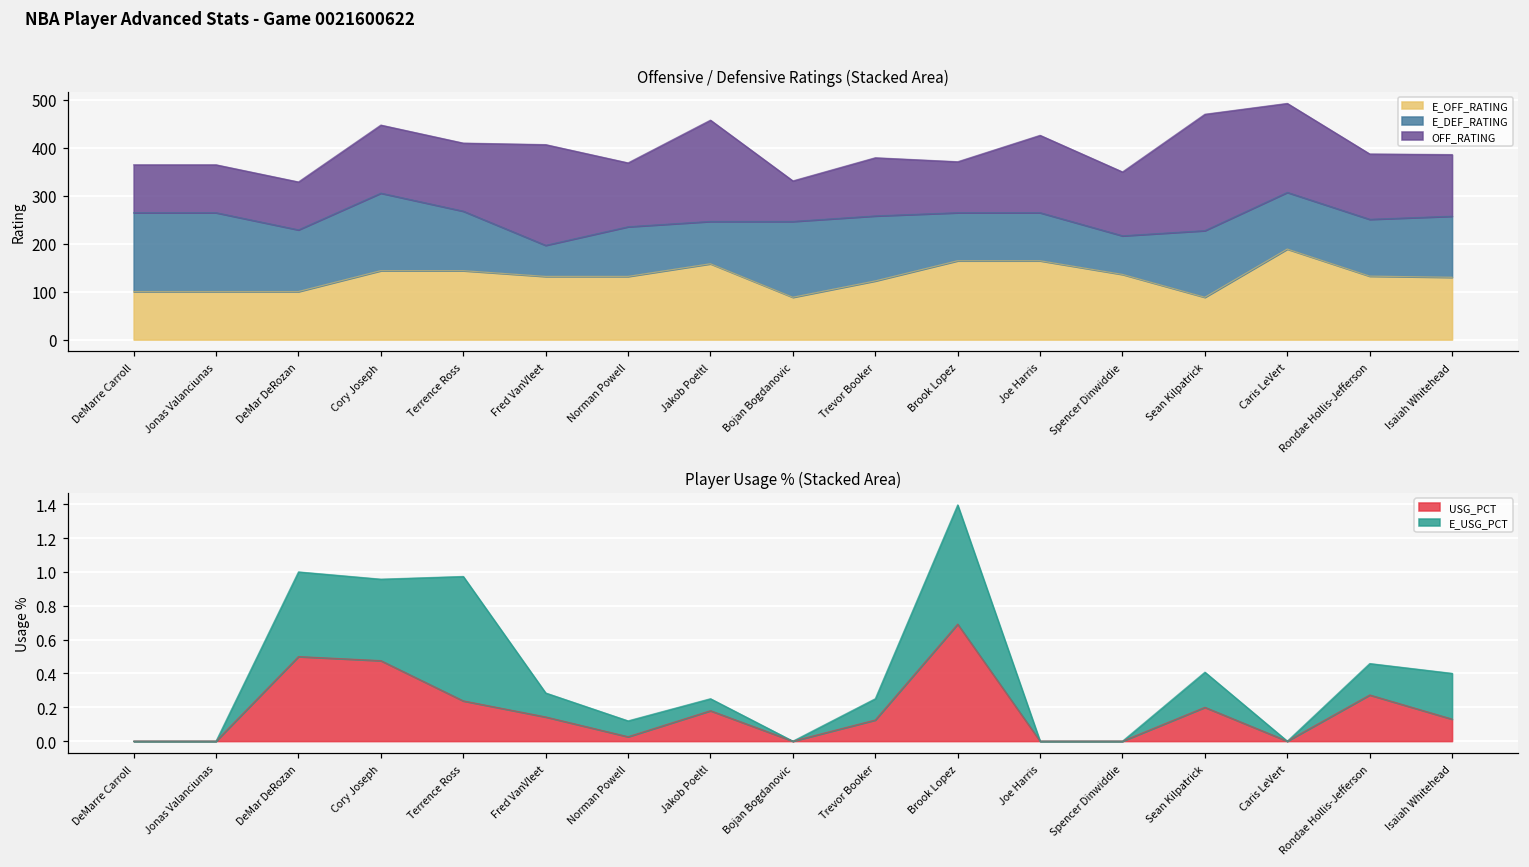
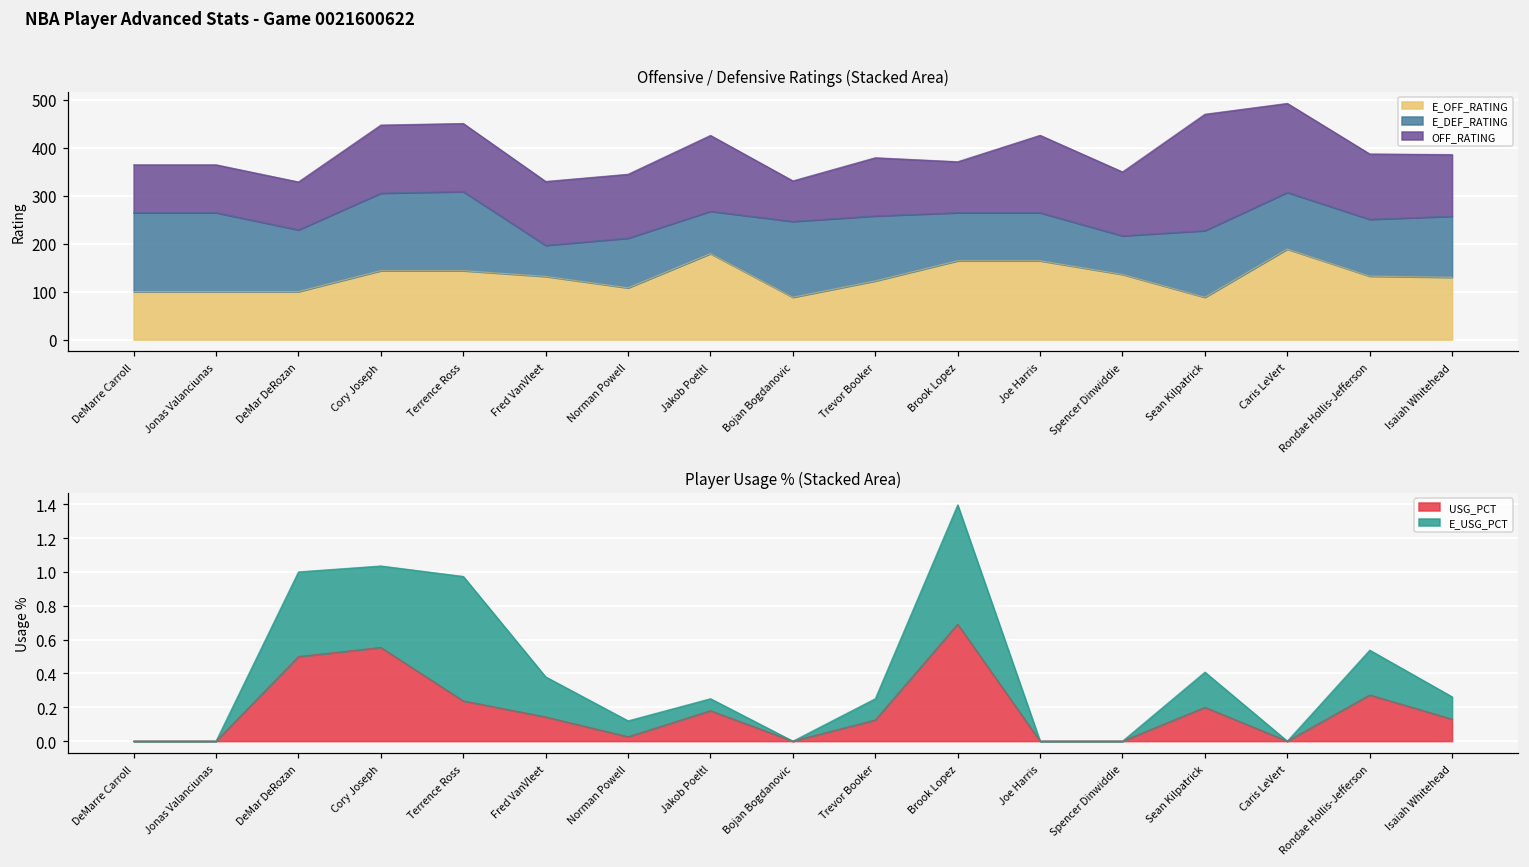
  {
    "Offensive / Defensive Ratings (Stacked Area)": {
      "E_OFF_RATING": {
        "DeMarre Carroll": 100,
        "Jonas Valanciunas": 100,
        "DeMar DeRozan": 100,
        "Cory Joseph": 140,
        "Terrence Ross": 140,
        "Fred VanVleet": 130,
-       "Norman Powell": 130,
-       "Jakob Poeltl": 160,
+       "Norman Powell": 110,
+       "Jakob Poeltl": 180,
        "Bojan Bogdanovic": 90,
        "Trevor Booker": 120,
        "Brook Lopez": 160,
        "Joe Harris": 160,
        "Spencer Dinwiddie": 140,
        "Sean Kilpatrick": 90,
        "Caris LeVert": 190,
        "Rondae Hollis-Jefferson": 130,
        "Isaiah Whitehead": 130
      },
      "E_DEF_RATING": {
        "DeMarre Carroll": 160,
        "Jonas Valanciunas": 160,
        "DeMar DeRozan": 130,
        "Cory Joseph": 160,
-       "Terrence Ross": 120,
+       "Terrence Ross": 170,
        "Fred VanVleet": 60,
        "Norman Powell": 100,
        "Jakob Poeltl": 90,
        "Bojan Bogdanovic": 160,
        "Trevor Booker": 140,
        "Brook Lopez": 100,
        "Joe Harris": 100,
        "Spencer Dinwiddie": 80,
        "Sean Kilpatrick": 140,
        "Caris LeVert": 120,
        "Rondae Hollis-Jefferson": 120,
        "Isaiah Whitehead": 130
      },
      "OFF_RATING": {
        "DeMarre Carroll": 100,
        "Jonas Valanciunas": 100,
        "DeMar DeRozan": 100,
        "Cory Joseph": 140,
        "Terrence Ross": 140,
-       "Fred VanVleet": 210,
+       "Fred VanVleet": 130,
        "Norman Powell": 130,
-       "Jakob Poeltl": 210,
+       "Jakob Poeltl": 160,
        "Bojan Bogdanovic": 80,
        "Trevor Booker": 120,
        "Brook Lopez": 110,
        "Joe Harris": 160,
        "Spencer Dinwiddie": 130,
        "Sean Kilpatrick": 240,
        "Caris LeVert": 190,
        "Rondae Hollis-Jefferson": 140,
        "Isaiah Whitehead": 130
      }
    },
    "Player Usage % (Stacked Area)": {
      "USG_PCT": {
        "DeMar DeRozan": 0.50,
-       "Cory Joseph": 0.48,
+       "Cory Joseph": 0.55,
        "Terrence Ross": 0.24,
        "Fred VanVleet": 0.14,
        "Norman Powell": 0.03,
        "Jakob Poeltl": 0.18,
        "Trevor Booker": 0.13,
        "Brook Lopez": 0.69,
        "Sean Kilpatrick": 0.20,
        "Rondae Hollis-Jefferson": 0.27,
        "Isaiah Whitehead": 0.13
      },
      "E_USG_PCT": {
        "DeMar DeRozan": 0.50,
        "Cory Joseph": 0.48,
        "Terrence Ross": 0.74,
-       "Fred VanVleet": 0.14,
+       "Fred VanVleet": 0.24,
        "Norman Powell": 0.09,
        "Jakob Poeltl": 0.07,
        "Trevor Booker": 0.13,
        "Brook Lopez": 0.70,
        "Sean Kilpatrick": 0.21,
-       "Rondae Hollis-Jefferson": 0.19,
-       "Isaiah Whitehead": 0.27
+       "Rondae Hollis-Jefferson": 0.27,
+       "Isaiah Whitehead": 0.13
      }
    }
  }
